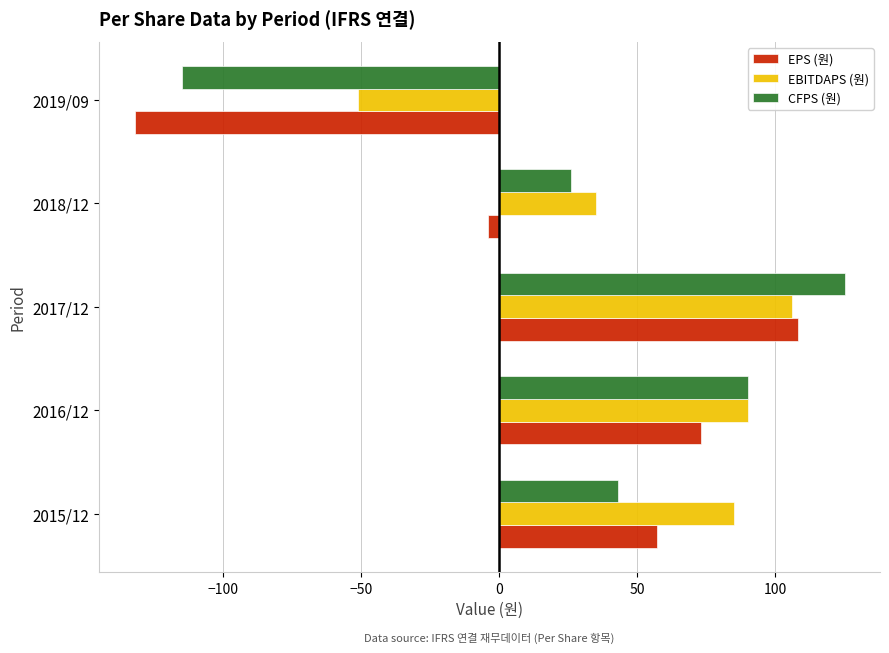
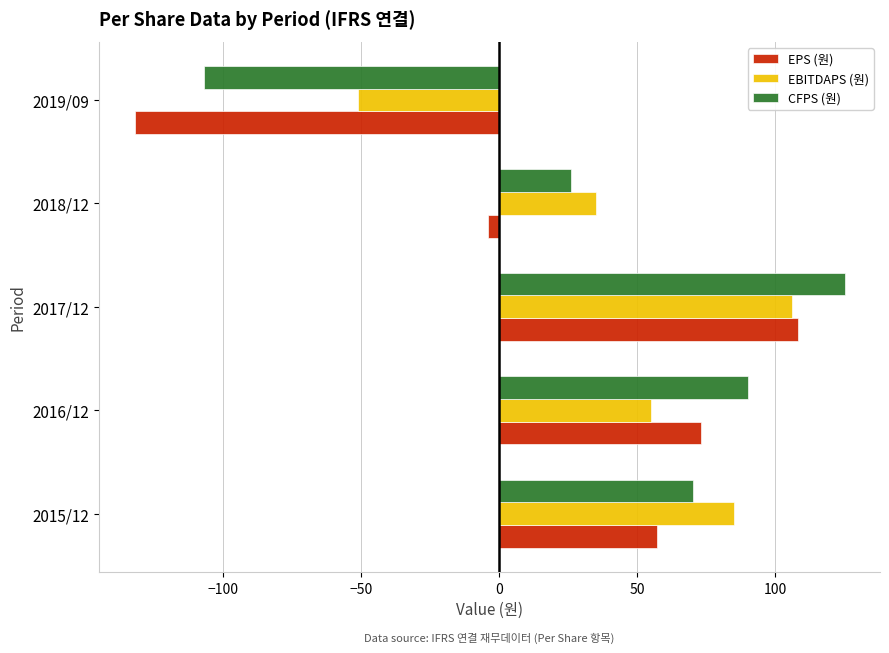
  {
    "EPS (원)": {
      "2019/09": -132,
      "2018/12": -4,
      "2017/12": 108,
      "2016/12": 73,
      "2015/12": 57
    },
    "EBITDAPS (원)": {
      "2019/09": -51,
      "2018/12": 35,
      "2017/12": 106,
-     "2016/12": 90,
+     "2016/12": 55,
      "2015/12": 85
    },
    "CFPS (원)": {
-     "2019/09": -115,
+     "2019/09": -107,
      "2018/12": 26,
      "2017/12": 125,
      "2016/12": 90,
-     "2015/12": 43
+     "2015/12": 70
    }
  }
